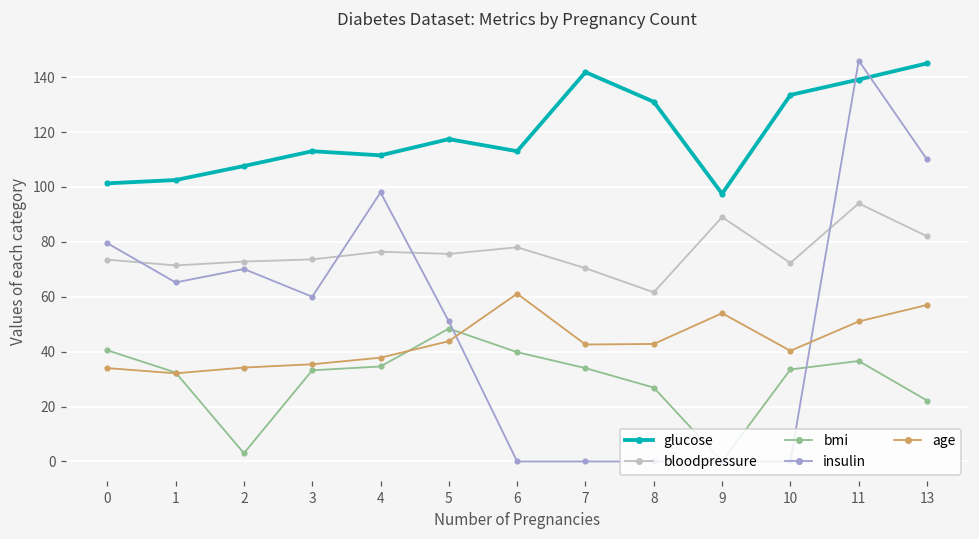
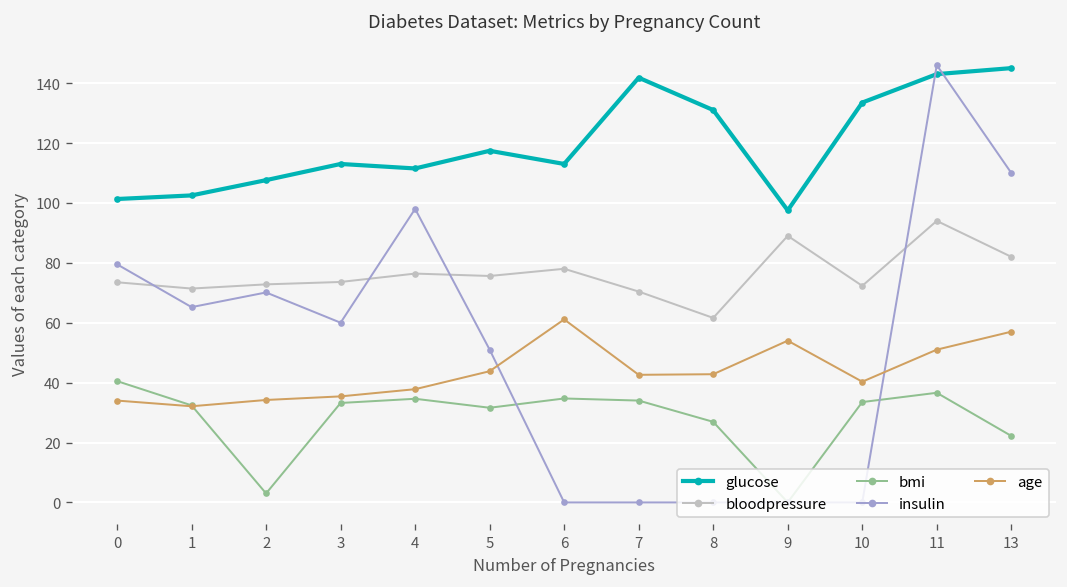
  {
    "glucose": {
      "0": 101,
      "1": 103,
      "2": 108,
      "3": 113,
      "4": 112,
      "5": 117,
      "6": 113,
      "7": 142,
      "8": 131,
      "9": 98,
      "10": 134,
-     "11": 139,
+     "11": 143,
      "13": 145
    },
    "bmi": {
      "0": 41,
      "2": 3,
      "3": 33,
      "4": 35,
-     "5": 48,
-     "6": 40,
+     "5": 32,
+     "6": 35,
      "7": 34,
      "8": 27,
      "10": 34,
      "11": 37,
      "13": 22
    },
    "age": {
      "0": 34,
      "2": 34,
      "3": 35,
      "4": 38,
      "5": 44,
      "6": 61,
      "7": 43,
      "8": 43,
      "9": 54,
      "10": 40,
      "11": 51,
      "13": 57
    }
  }
